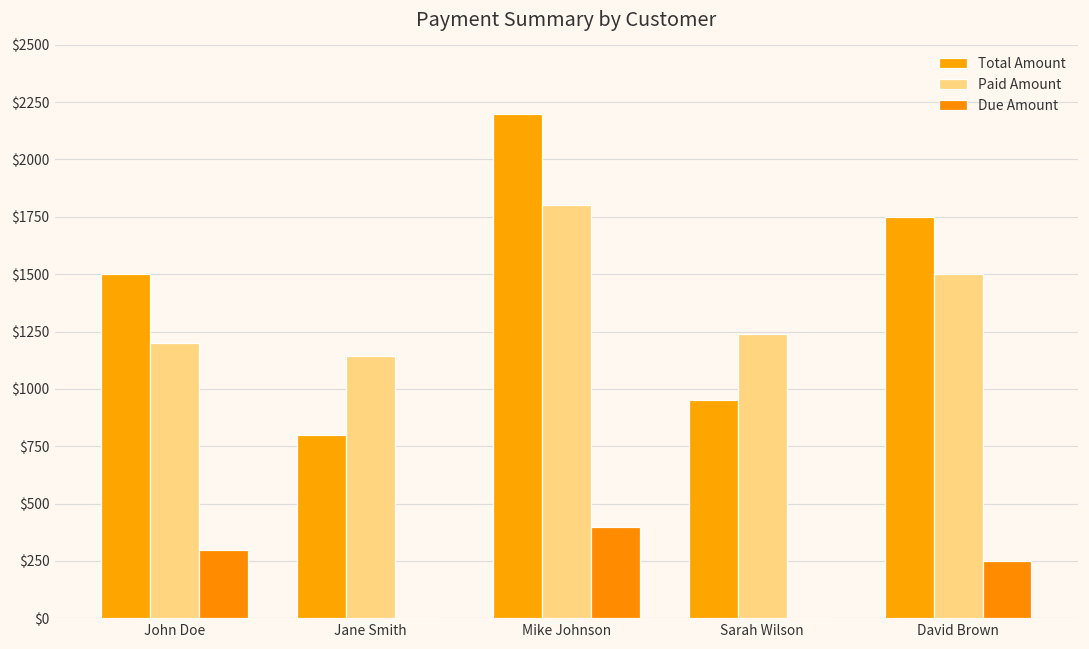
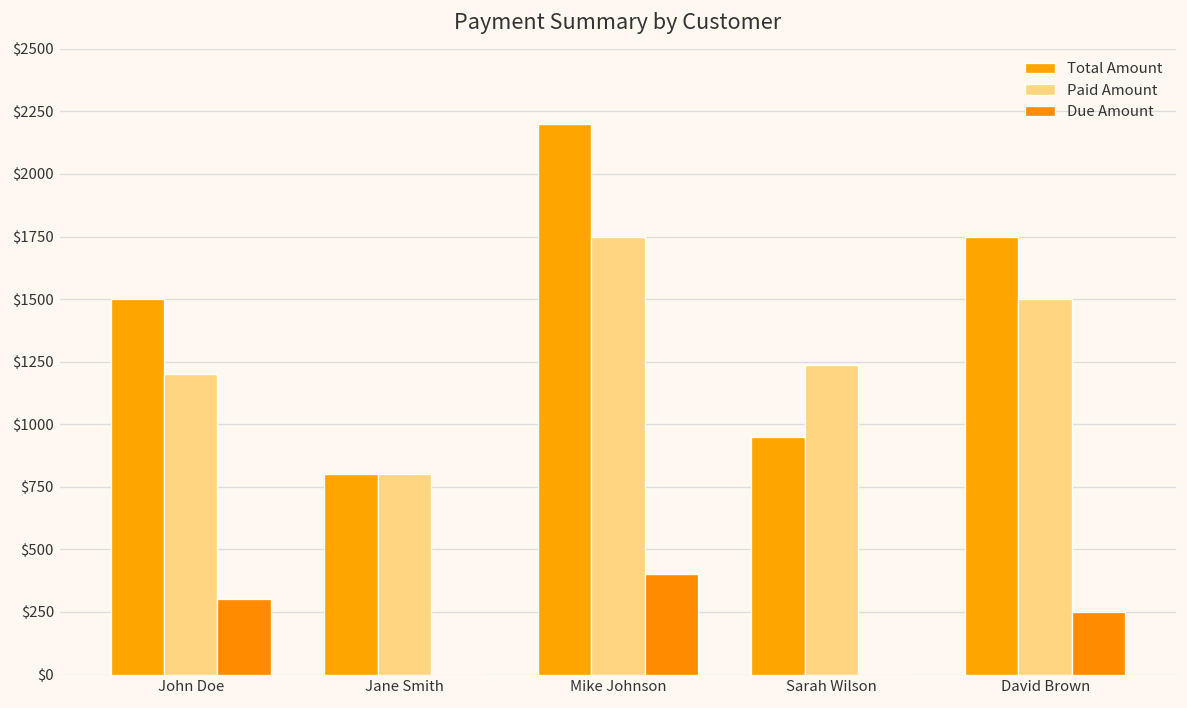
  {
    "Paid Amount": {
      "John Doe": "$1200",
-     "Jane Smith": "$1140",
-     "Mike Johnson": "$1800",
+     "Jane Smith": "$800",
+     "Mike Johnson": "$1750",
      "Sarah Wilson": "$1240",
      "David Brown": "$1500"
    }
  }
